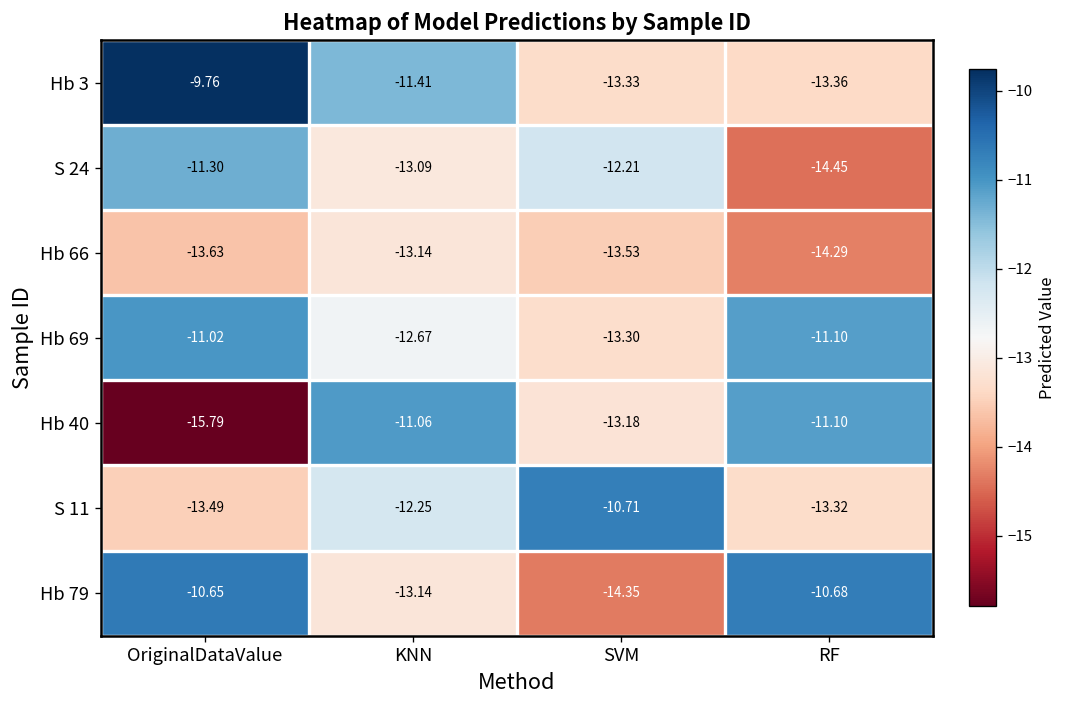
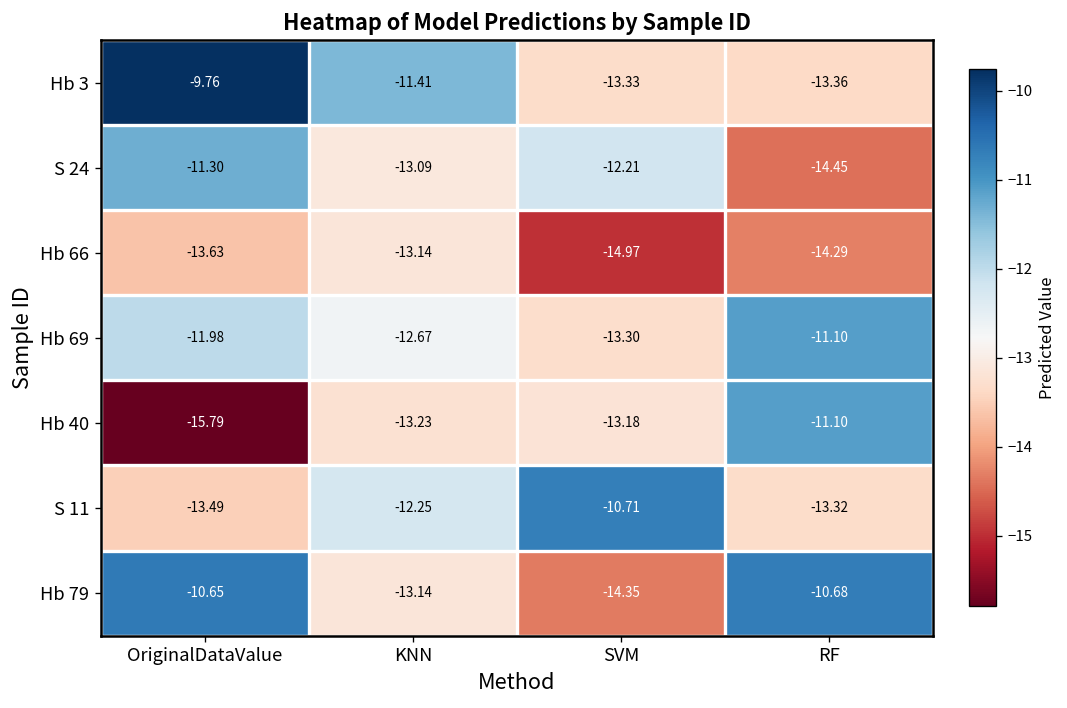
  {
    "Hb 3": {
      "OriginalDataValue": -9.76,
      "KNN": -11.41,
      "SVM": -13.33,
      "RF": -13.36
    },
    "S 24": {
      "OriginalDataValue": -11.30,
      "KNN": -13.09,
      "SVM": -12.21,
      "RF": -14.45
    },
    "Hb 66": {
      "OriginalDataValue": -13.63,
      "KNN": -13.14,
-     "SVM": -13.53,
+     "SVM": -14.97,
      "RF": -14.29
    },
    "Hb 69": {
-     "OriginalDataValue": -11.02,
+     "OriginalDataValue": -11.98,
      "KNN": -12.67,
      "SVM": -13.30,
      "RF": -11.10
    },
    "Hb 40": {
      "OriginalDataValue": -15.79,
-     "KNN": -11.06,
+     "KNN": -13.23,
      "SVM": -13.18,
      "RF": -11.10
    },
    "S 11": {
      "OriginalDataValue": -13.49,
      "KNN": -12.25,
      "SVM": -10.71,
      "RF": -13.32
    },
    "Hb 79": {
      "OriginalDataValue": -10.65,
      "KNN": -13.14,
      "SVM": -14.35,
      "RF": -10.68
    }
  }
